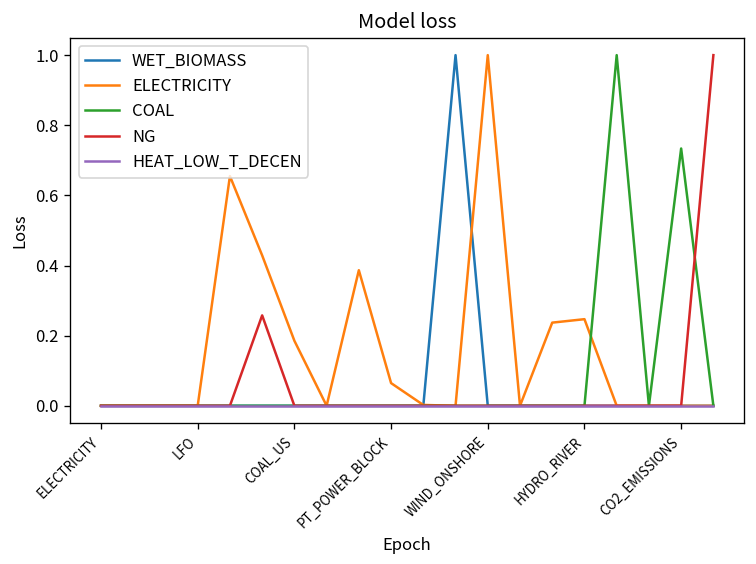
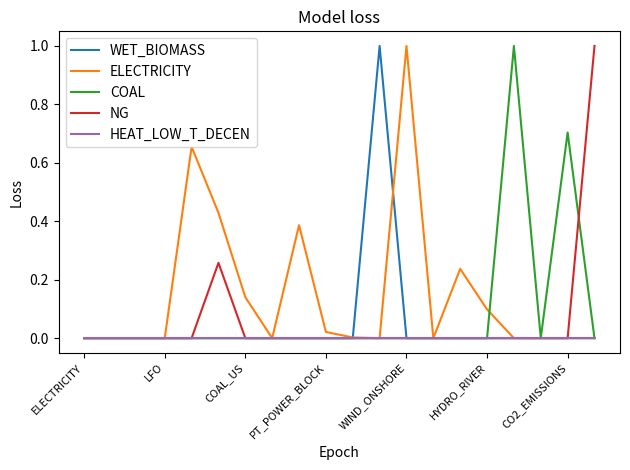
  {
    "ELECTRICITY": {
-     "COAL_US": 0.19,
-     "PT_POWER_BLOCK": 0.06,
+     "COAL_US": 0.14,
+     "PT_POWER_BLOCK": 0.02,
      "WIND_ONSHORE": 1.00,
-     "HYDRO_RIVER": 0.25
+     "HYDRO_RIVER": 0.10
    },
    "COAL": {
-     "CO2_EMISSIONS": 0.73
+     "CO2_EMISSIONS": 0.70
    }
  }
